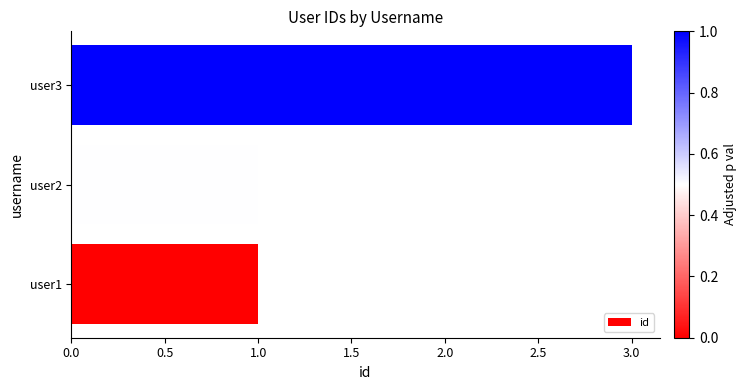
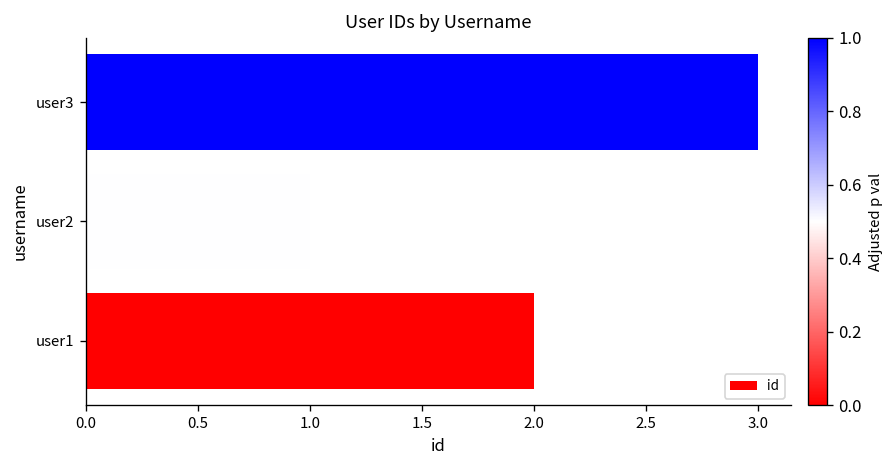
  {
    "user3": 3,
    "user2": 1,
-   "user1": 1
+   "user1": 2
  }
